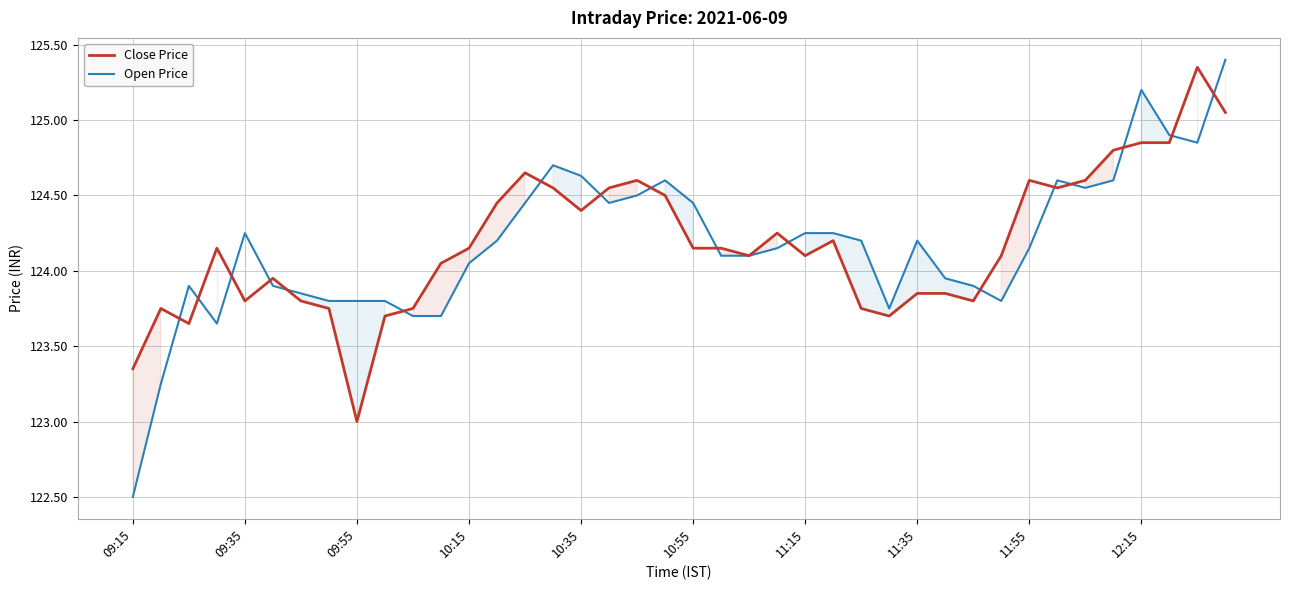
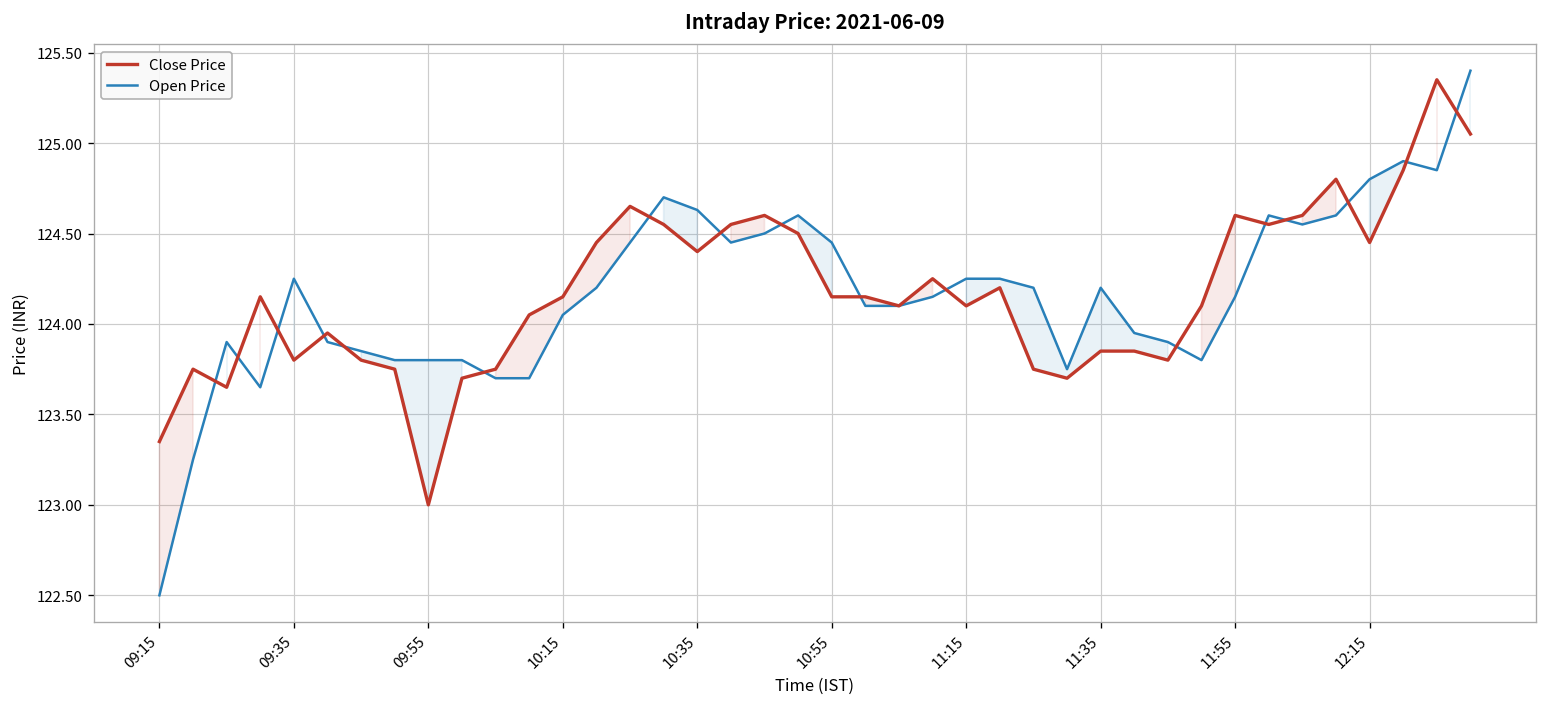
  {
    "Close Price": {
      "09:15": 123.35,
      "09:35": 123.80,
      "09:55": 123.00,
      "10:15": 124.15,
      "10:35": 124.40,
      "10:55": 124.15,
      "11:15": 124.10,
      "11:35": 123.85,
      "11:55": 124.60,
-     "12:15": 124.85
+     "12:15": 124.45
    },
    "Open Price": {
      "09:15": 122.5,
      "09:35": 124.25,
      "09:55": 123.8,
      "10:15": 124.05,
      "10:35": 124.63,
      "10:55": 124.45,
      "11:15": 124.25,
      "11:35": 124.2,
      "11:55": 124.15,
-     "12:15": 125.2
+     "12:15": 124.8
    }
  }
